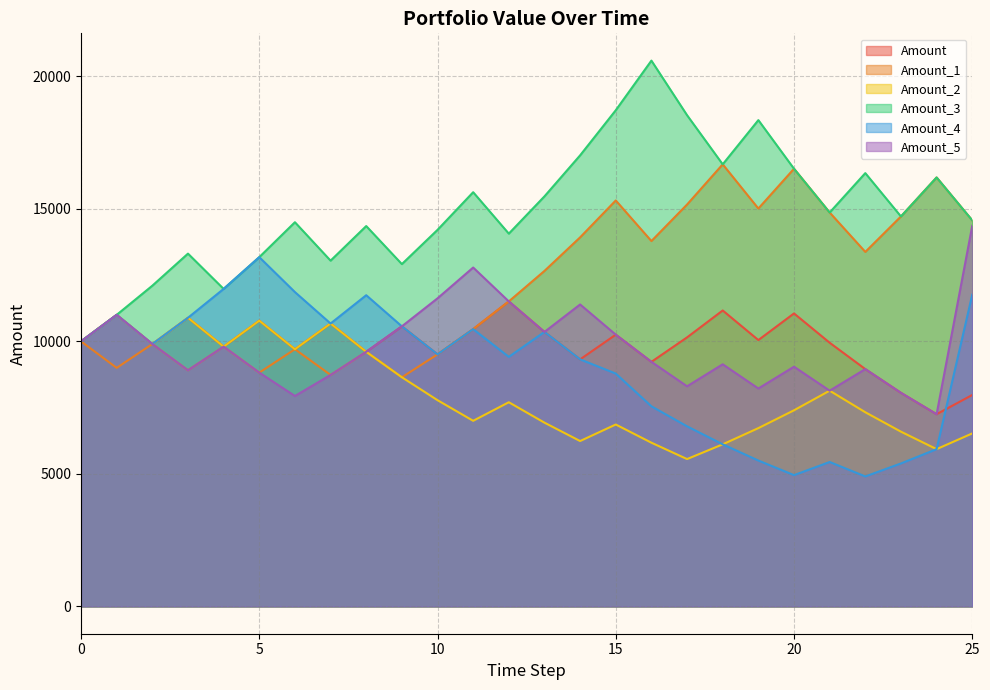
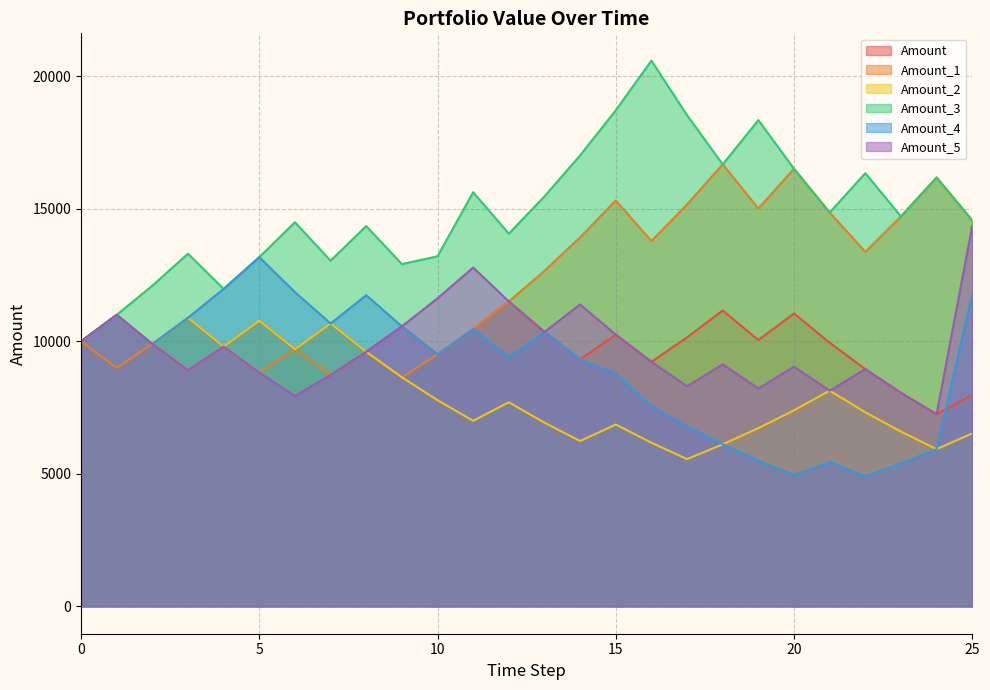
  {
    "Amount_3": {
-     "10": 14200,
+     "10": 13200,
      "15": 18700
    },
    "Amount_4": {
      "15": 8800,
      "20": 5000,
      "25": 11800
    },
    "Amount_5": {
      "10": 11600,
      "20": 9000,
      "25": 14400
    }
  }
